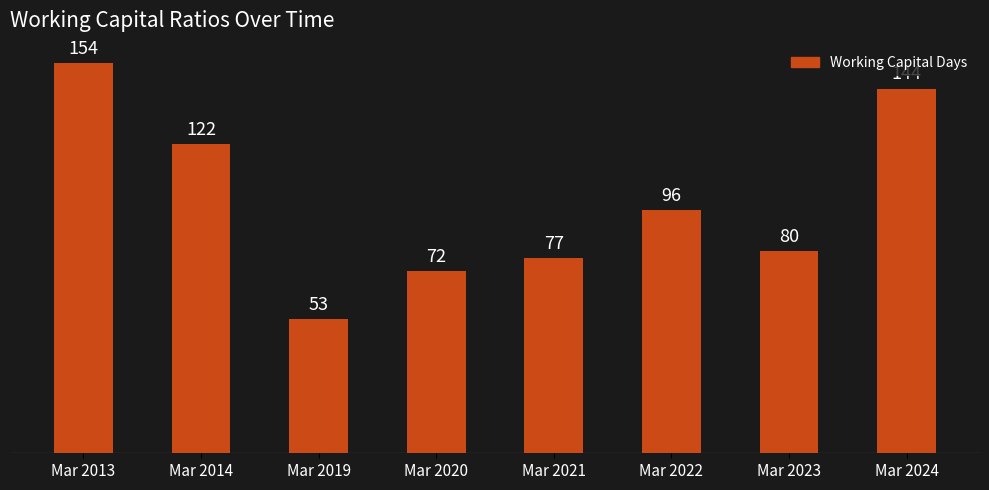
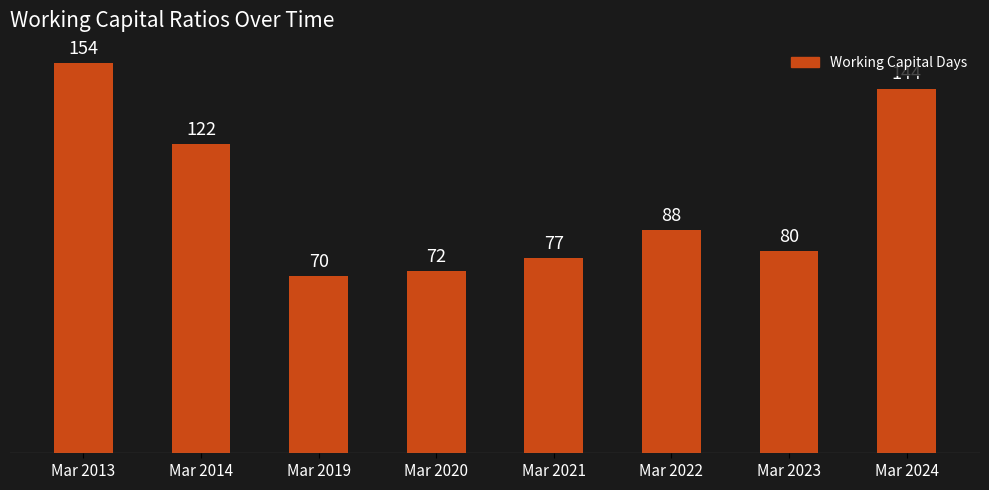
  {
    "Mar 2013": 154,
    "Mar 2014": 122,
-   "Mar 2019": 53,
+   "Mar 2019": 70,
    "Mar 2020": 72,
    "Mar 2021": 77,
-   "Mar 2022": 96,
+   "Mar 2022": 88,
    "Mar 2023": 80
  }
